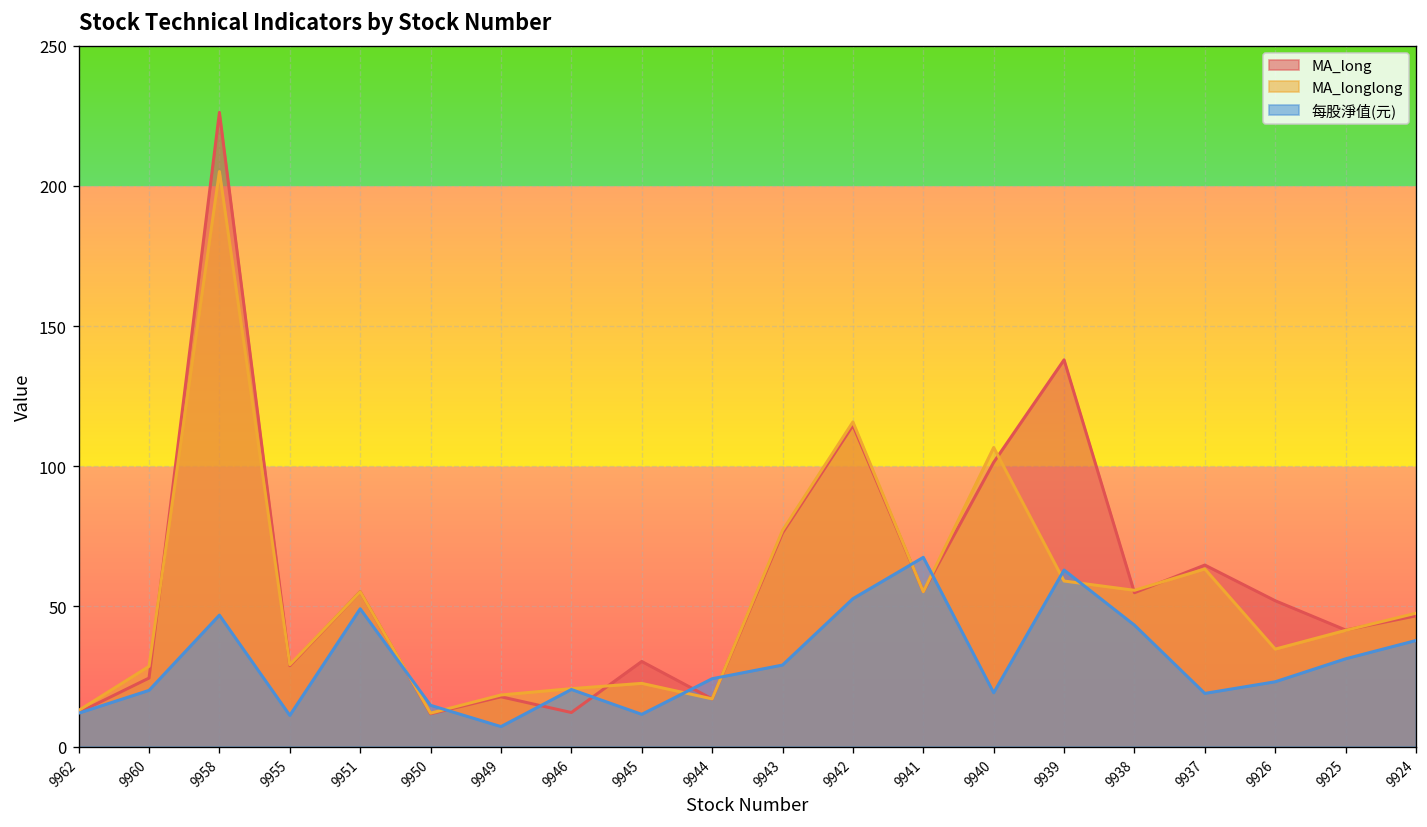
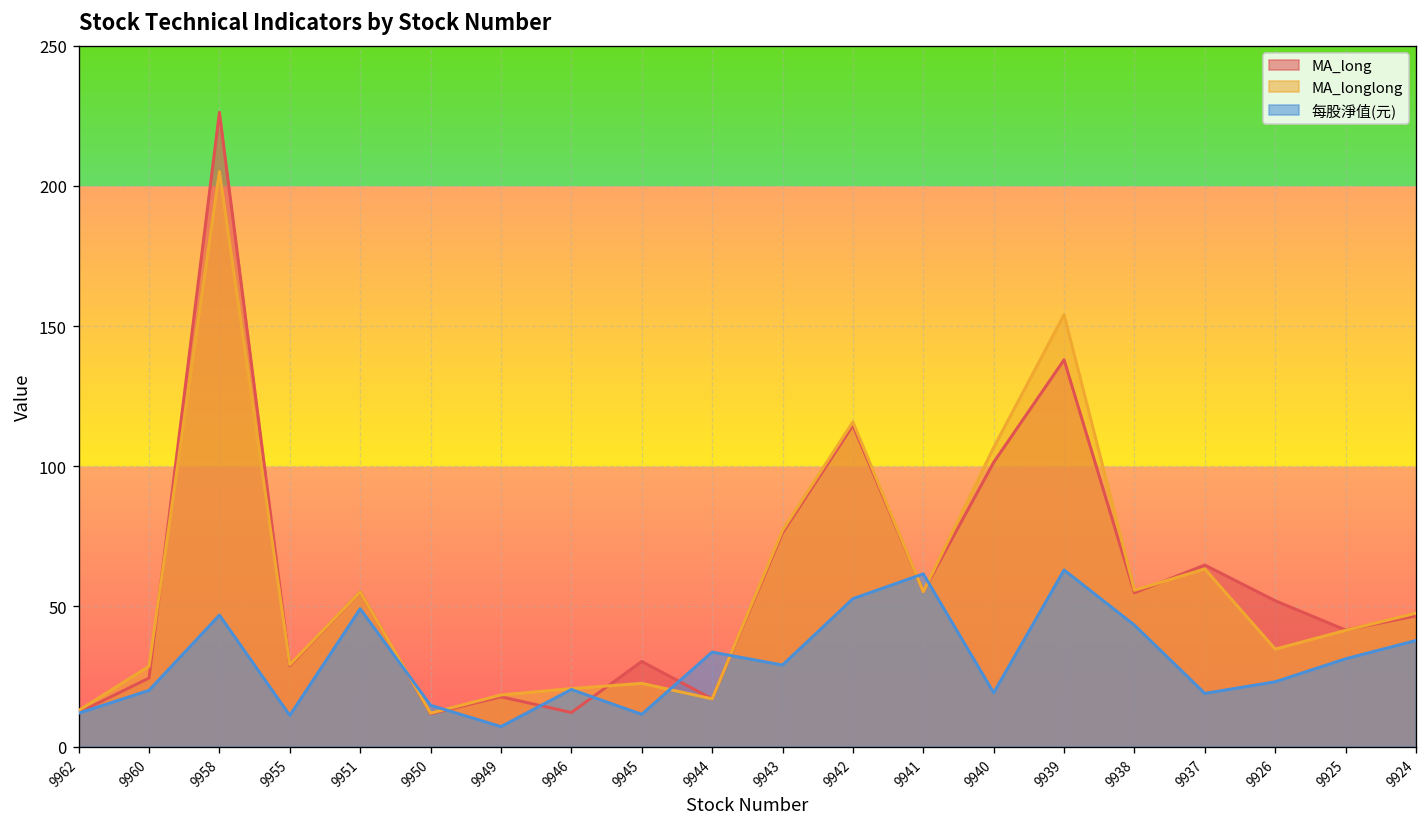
  {
    "MA_long": {
      "9960": 24,
      "9958": 226,
      "9946": 12,
      "9945": 30,
      "9942": 115,
      "9940": 101,
      "9939": 138,
      "9937": 65,
      "9926": 52
    },
    "MA_longlong": {
      "9960": 29,
      "9958": 205,
      "9945": 23,
      "9942": 116,
      "9940": 107,
-     "9939": 59,
+     "9939": 154,
      "9937": 63,
      "9926": 35
    },
    "每股淨值(元)": {
      "9960": 20,
      "9958": 47,
      "9955": 11,
      "9951": 49,
      "9950": 15,
      "9949": 7,
      "9945": 12,
-     "9944": 24,
+     "9944": 34,
      "9943": 29,
      "9942": 53,
-     "9941": 68,
+     "9941": 62,
      "9940": 19,
      "9939": 63,
      "9938": 43,
      "9937": 19,
      "9926": 23,
      "9925": 31,
      "9924": 38
    }
  }
